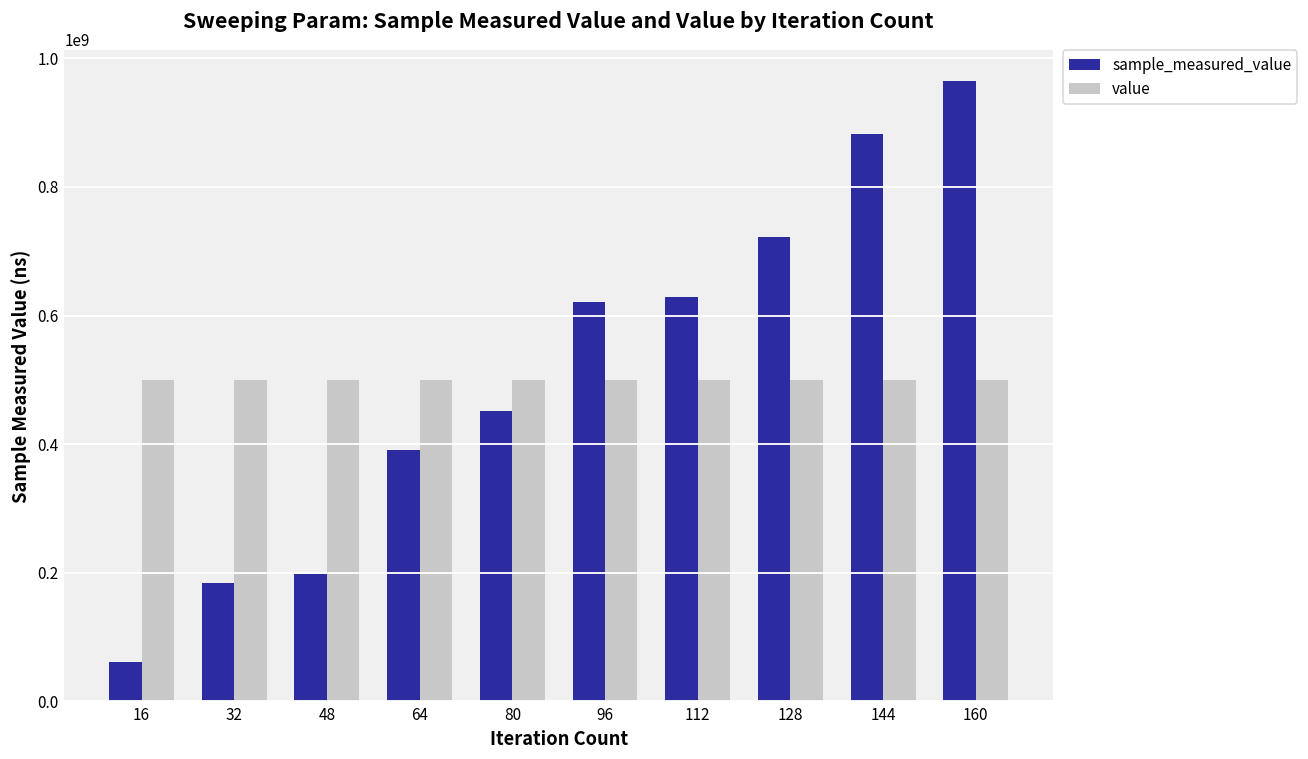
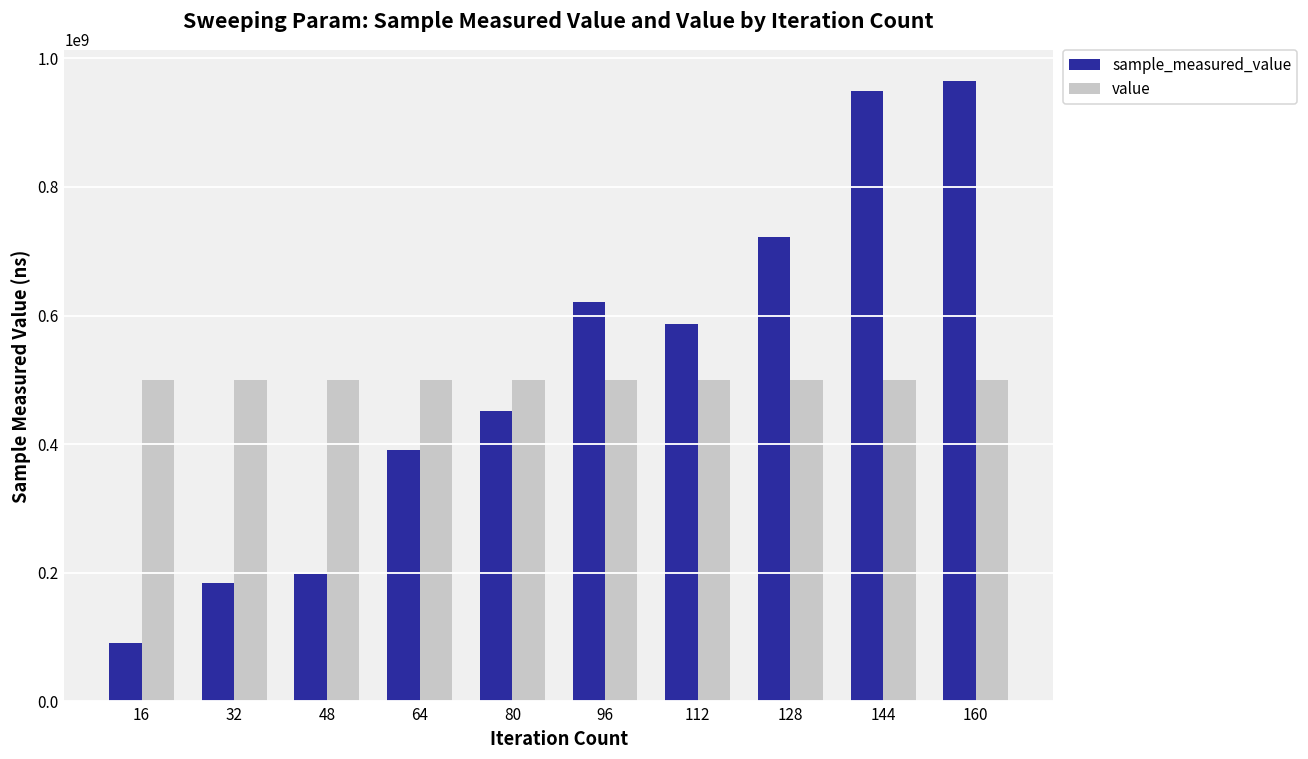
  {
    "sample_measured_value": {
-     "16": 60000000,
+     "16": 90000000,
      "32": 180000000,
      "48": 200000000,
      "64": 390000000,
      "80": 450000000,
      "96": 620000000,
-     "112": 630000000,
+     "112": 590000000,
      "128": 720000000,
-     "144": 880000000,
+     "144": 950000000,
      "160": 960000000
    },
    "value": {
      "16": 500000000,
      "32": 500000000,
      "48": 500000000,
      "64": 500000000,
      "80": 500000000,
      "96": 500000000,
      "112": 500000000,
      "128": 500000000,
      "144": 500000000,
      "160": 500000000
    }
  }
